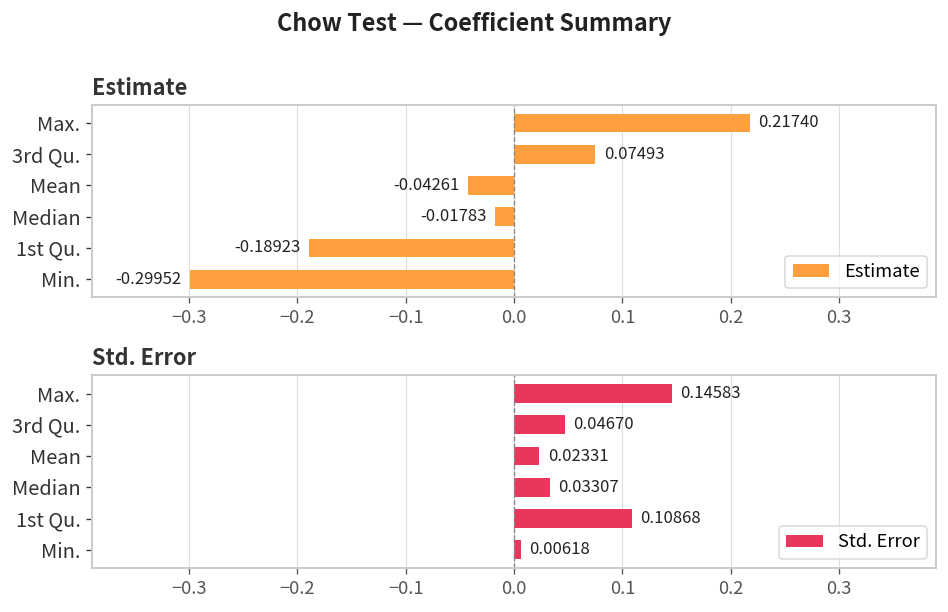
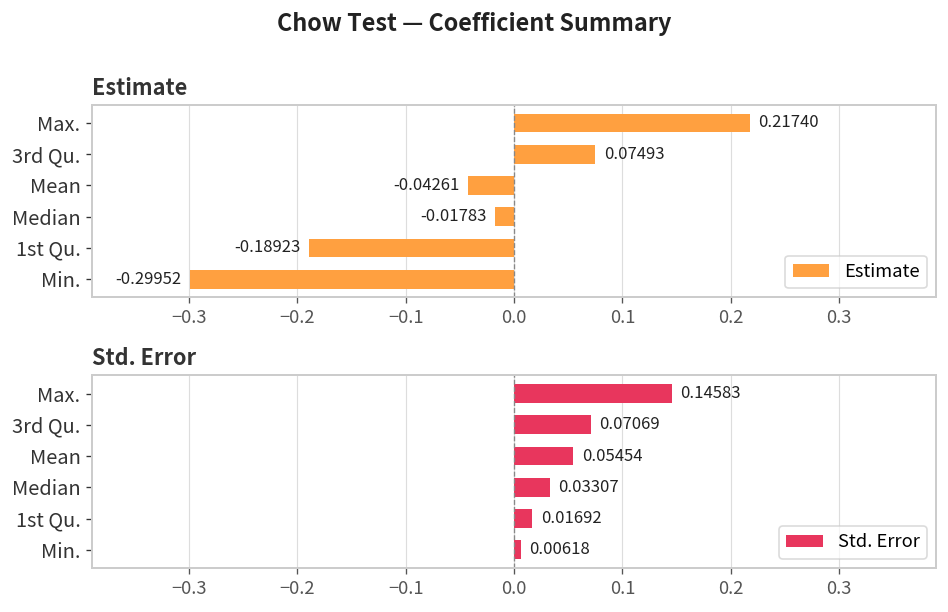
  {
    "Estimate": {
      "Max.": 0.21740,
      "3rd Qu.": 0.07493,
      "Mean": -0.04261,
      "Median": -0.01783,
      "1st Qu.": -0.18923,
      "Min.": -0.29952
    },
    "Std. Error": {
      "Max.": 0.14583,
-     "3rd Qu.": 0.04670,
-     "Mean": 0.02331,
+     "3rd Qu.": 0.07069,
+     "Mean": 0.05454,
      "Median": 0.03307,
-     "1st Qu.": 0.10868,
+     "1st Qu.": 0.01692,
      "Min.": 0.00618
    }
  }
